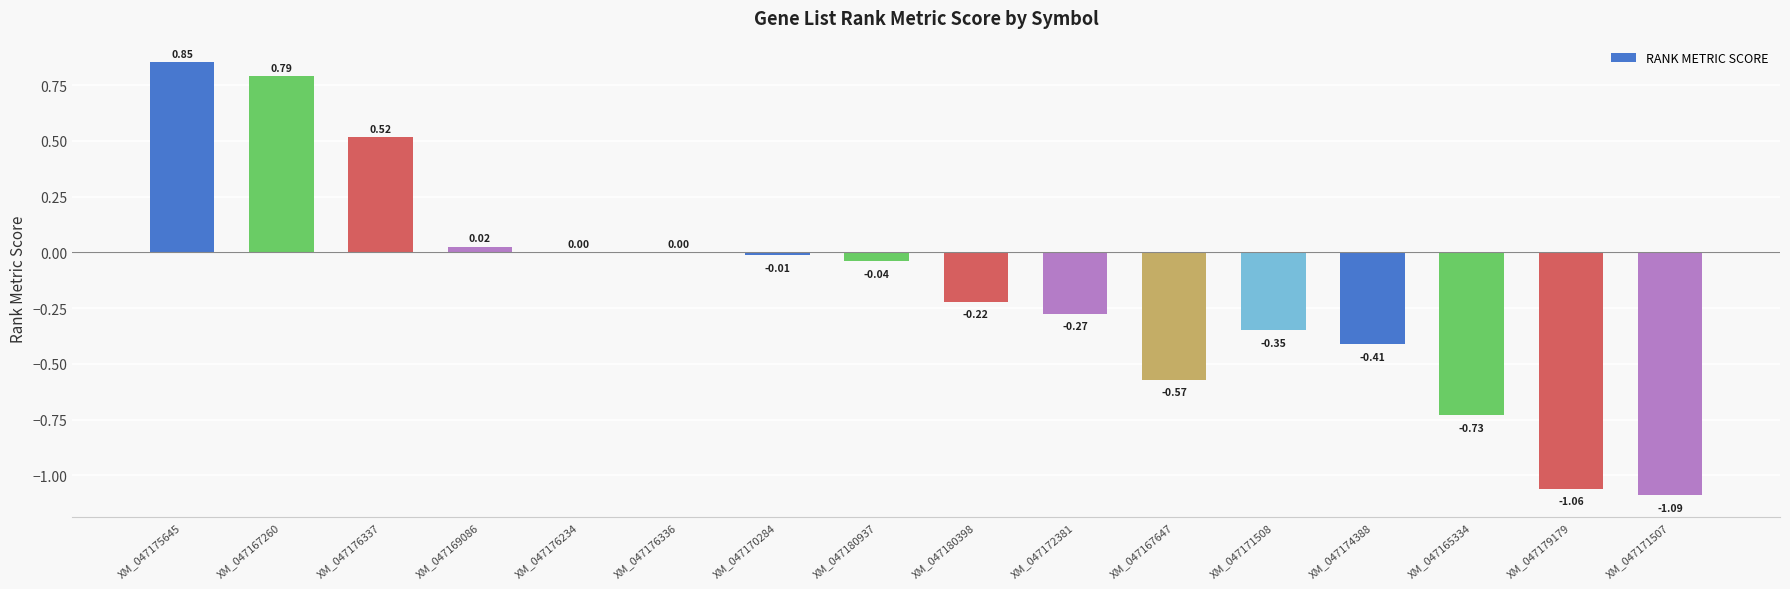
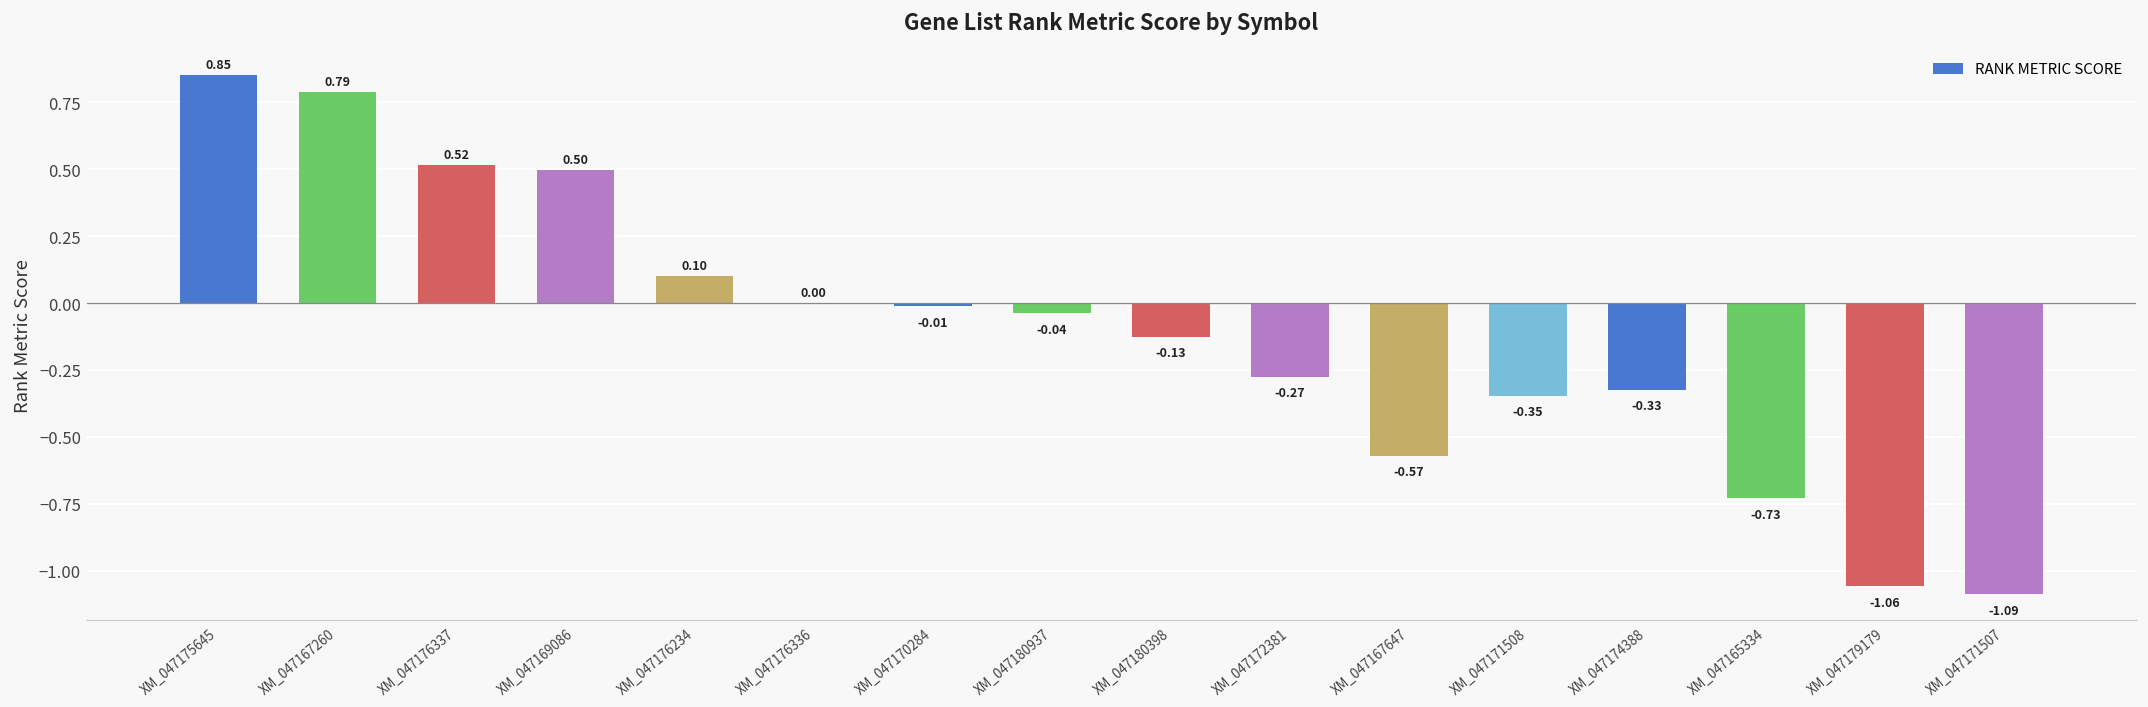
  {
    "XM_047175645": 0.85,
    "XM_047167260": 0.79,
    "XM_047176337": 0.52,
-   "XM_047169086": 0.02,
-   "XM_047176234": 0.00,
+   "XM_047169086": 0.50,
+   "XM_047176234": 0.10,
    "XM_047176336": 0.00,
    "XM_047170284": -0.01,
    "XM_047180937": -0.04,
-   "XM_047180398": -0.22,
+   "XM_047180398": -0.13,
    "XM_047172381": -0.27,
    "XM_047167647": -0.57,
    "XM_047171508": -0.35,
-   "XM_047174388": -0.41,
+   "XM_047174388": -0.33,
    "XM_047165334": -0.73,
    "XM_047179179": -1.06,
    "XM_047171507": -1.09
  }
